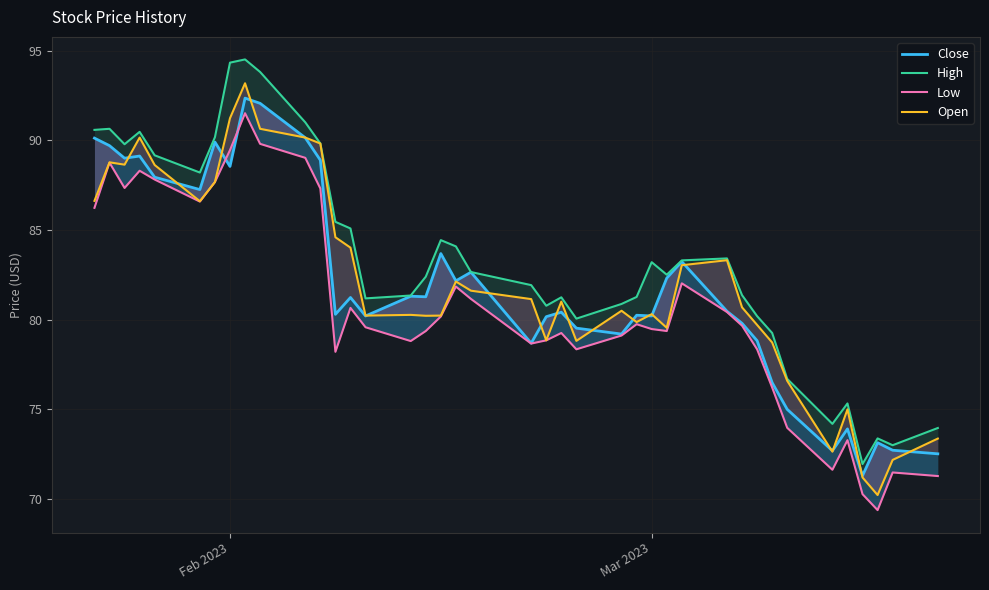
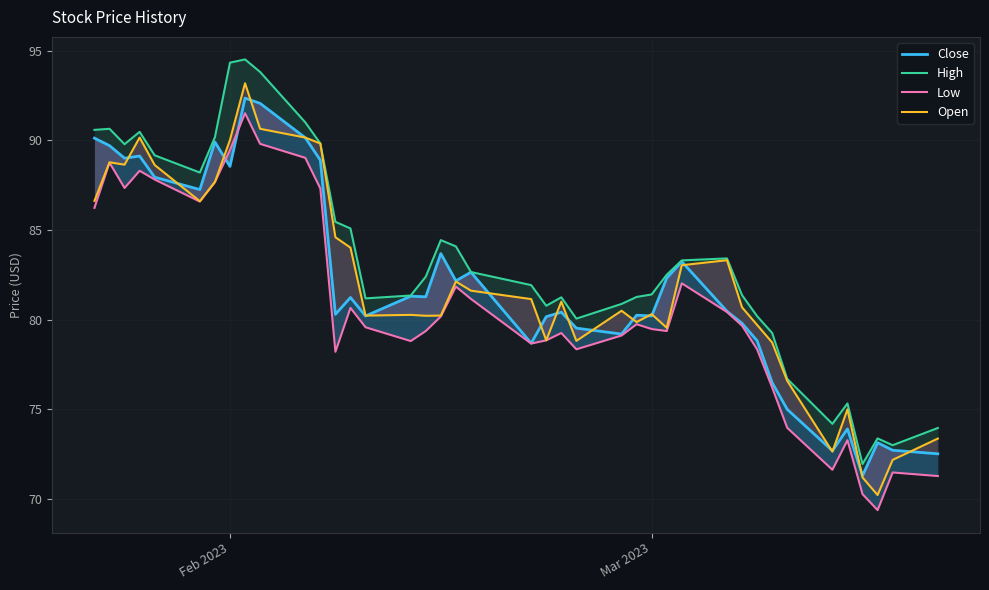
  {
    "High": {
      "Feb 2023": 94.3,
-     "Mar 2023": 83.2
+     "Mar 2023": 81.4
    },
    "Open": {
-     "Feb 2023": 91.2
+     "Feb 2023": 90.0
    }
  }
